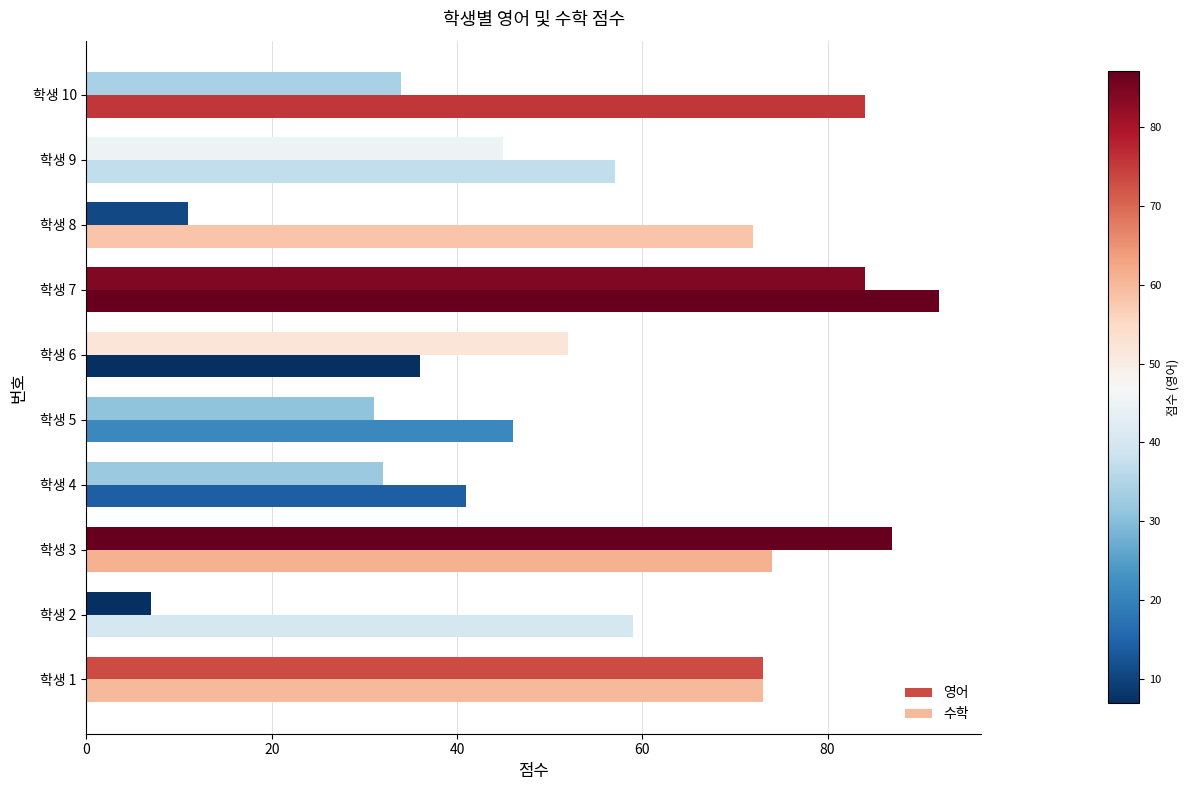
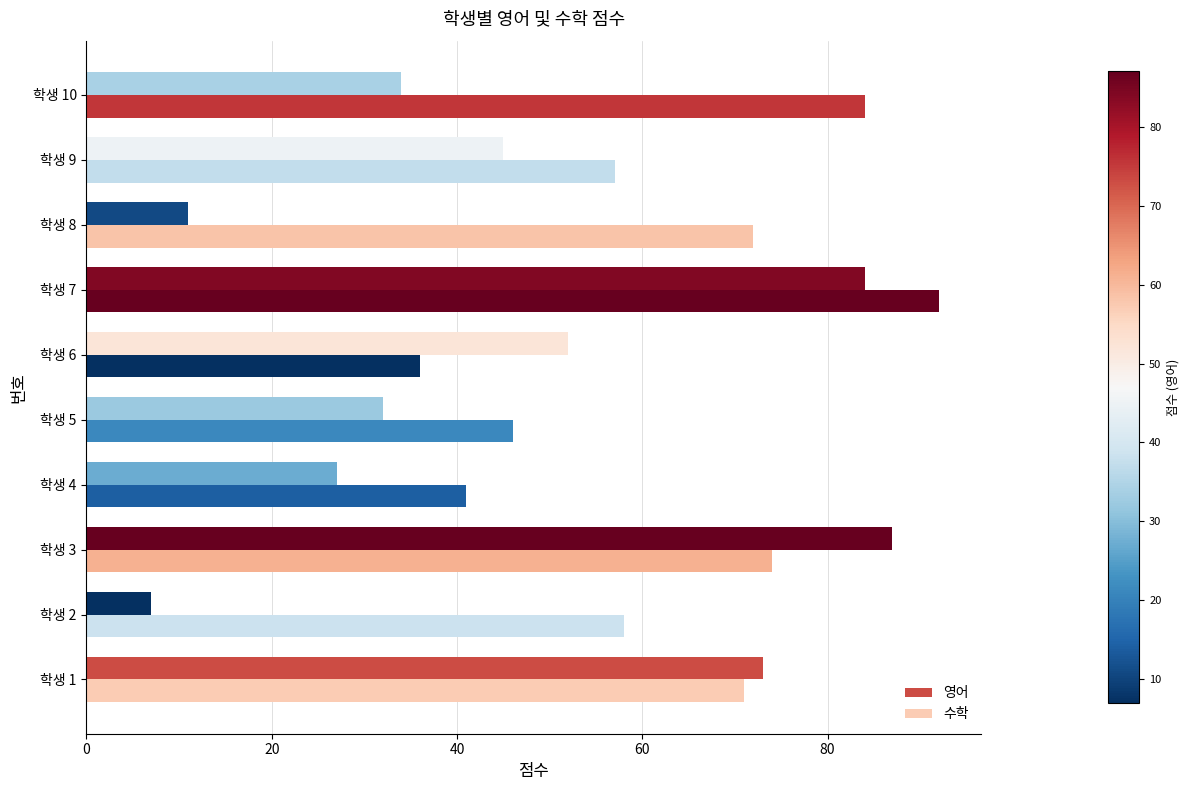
  {
    "영어": {
      "학생 10": 34,
      "학생 9": 45,
      "학생 8": 11,
      "학생 7": 84,
      "학생 6": 52,
-     "학생 5": 31,
-     "학생 4": 32,
+     "학생 5": 32,
+     "학생 4": 27,
      "학생 3": 87,
      "학생 2": 7,
      "학생 1": 73
    },
    "수학": {
      "학생 10": 84,
      "학생 9": 57,
      "학생 8": 72,
      "학생 7": 92,
      "학생 6": 36,
      "학생 5": 46,
      "학생 4": 41,
      "학생 3": 74,
-     "학생 2": 59,
-     "학생 1": 73
+     "학생 2": 58,
+     "학생 1": 71
    }
  }
